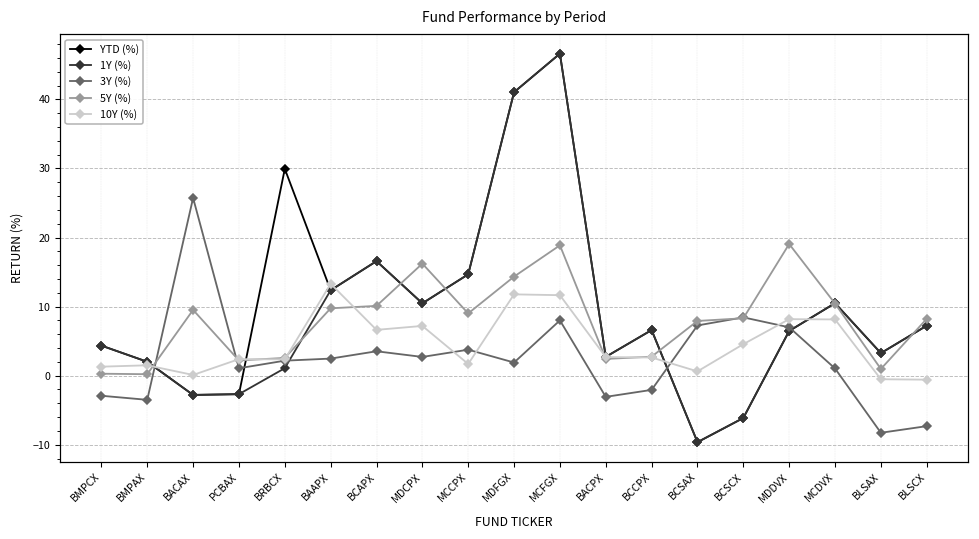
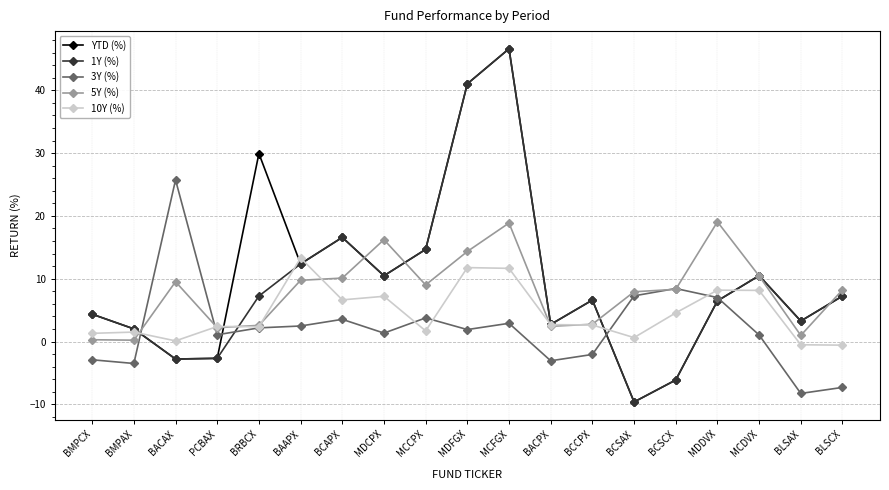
  {
    "YTD (%)": {
      "BRBCX": 30
    },
    "1Y (%)": {
-     "BRBCX": 1
+     "BRBCX": 7
    },
    "3Y (%)": {
      "BMPCX": -3,
      "BMPAX": -4,
      "BACAX": 26,
      "PCBAX": 1,
      "BAAPX": 2,
      "BCAPX": 4,
-     "MDCPX": 3,
+     "MDCPX": 1,
      "MCCPX": 4,
      "MDFGX": 2,
-     "MCFGX": 8,
+     "MCFGX": 3,
      "BACPX": -3,
      "BCCPX": -2,
      "BCSAX": 7,
      "MDDVX": 7,
      "MCDVX": 1,
      "BLSAX": -8,
      "BLSCX": -7
    },
    "5Y (%)": {
      "BMPCX": 0,
      "BMPAX": 0,
      "BACAX": 10,
      "BAAPX": 10,
      "BCAPX": 10,
      "MDCPX": 16,
      "MCCPX": 9,
      "MDFGX": 14,
      "MCFGX": 19,
      "BCSAX": 8,
      "MDDVX": 19,
      "BLSAX": 1,
      "BLSCX": 8
    },
    "10Y (%)": {
      "BMPCX": 1,
      "BMPAX": 2,
      "BACAX": 0,
      "BAAPX": 13,
      "BCAPX": 7,
      "MDCPX": 7,
      "MCCPX": 2,
      "MDFGX": 12,
      "MCFGX": 12,
      "BCSAX": 1,
      "BCSCX": 5,
      "MDDVX": 8,
      "MCDVX": 8,
      "BLSAX": -1,
      "BLSCX": -1
    }
  }
